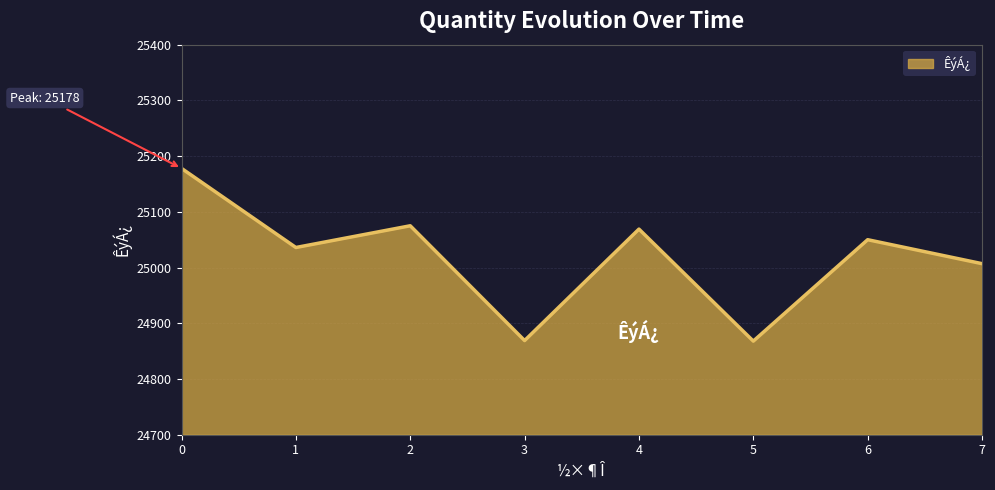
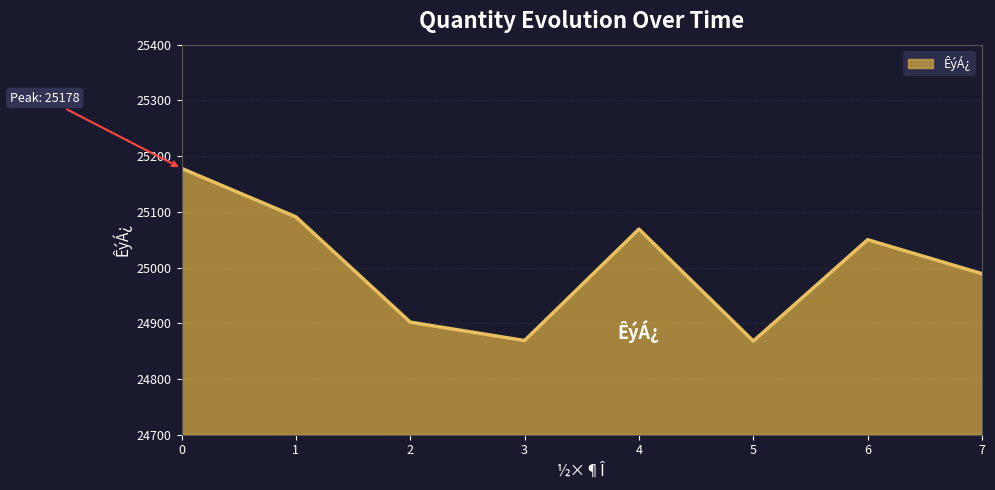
  {
-   "1": 25040,
-   "2": 25080,
+   "1": 25090,
+   "2": 24900,
    "3": 24870,
    "4": 25070,
    "5": 24870,
    "6": 25050,
-   "7": 25010
+   "7": 24990
  }
